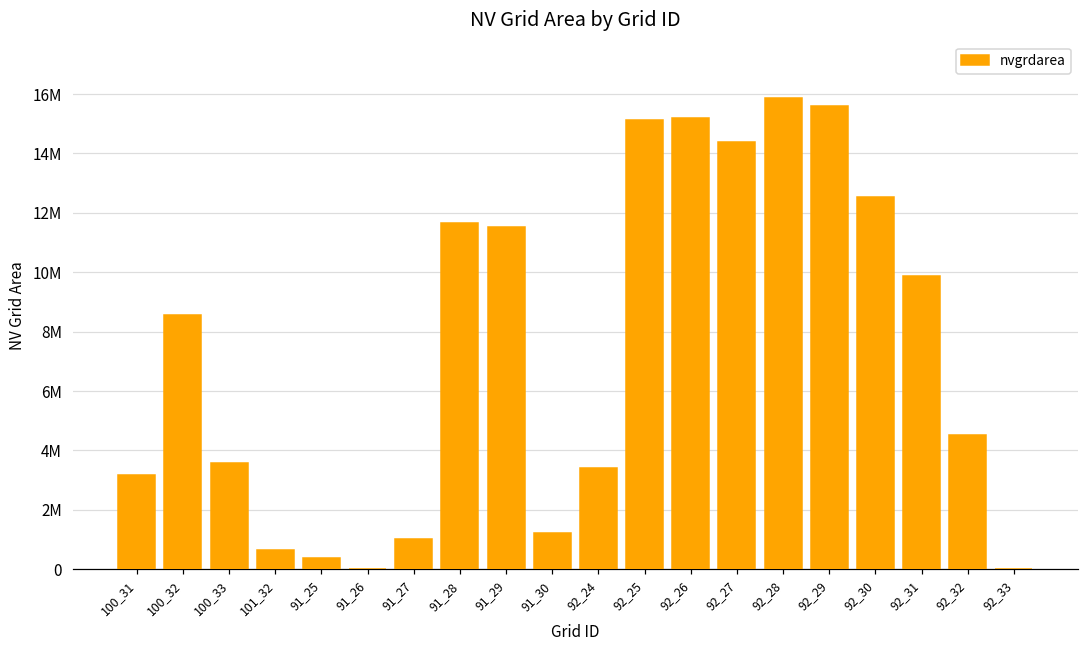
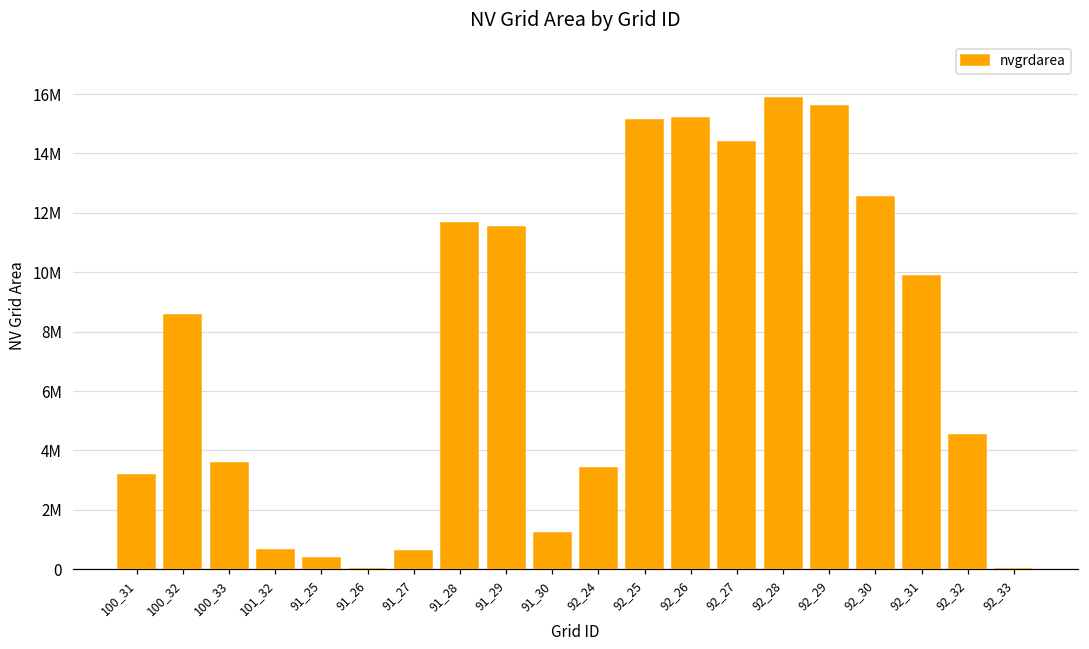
  {
    "100_31": 3200000,
    "100_32": 8500000,
    "100_33": 3600000,
    "101_32": 700000,
    "91_25": 400000,
-   "91_27": 1000000,
+   "91_27": 600000,
    "91_28": 11700000,
    "91_29": 11500000,
    "91_30": 1200000,
    "92_24": 3400000,
    "92_25": 15100000,
    "92_26": 15200000,
    "92_27": 14400000,
    "92_28": 15900000,
    "92_29": 15600000,
    "92_30": 12500000,
    "92_31": 9900000,
    "92_32": 4500000
  }
